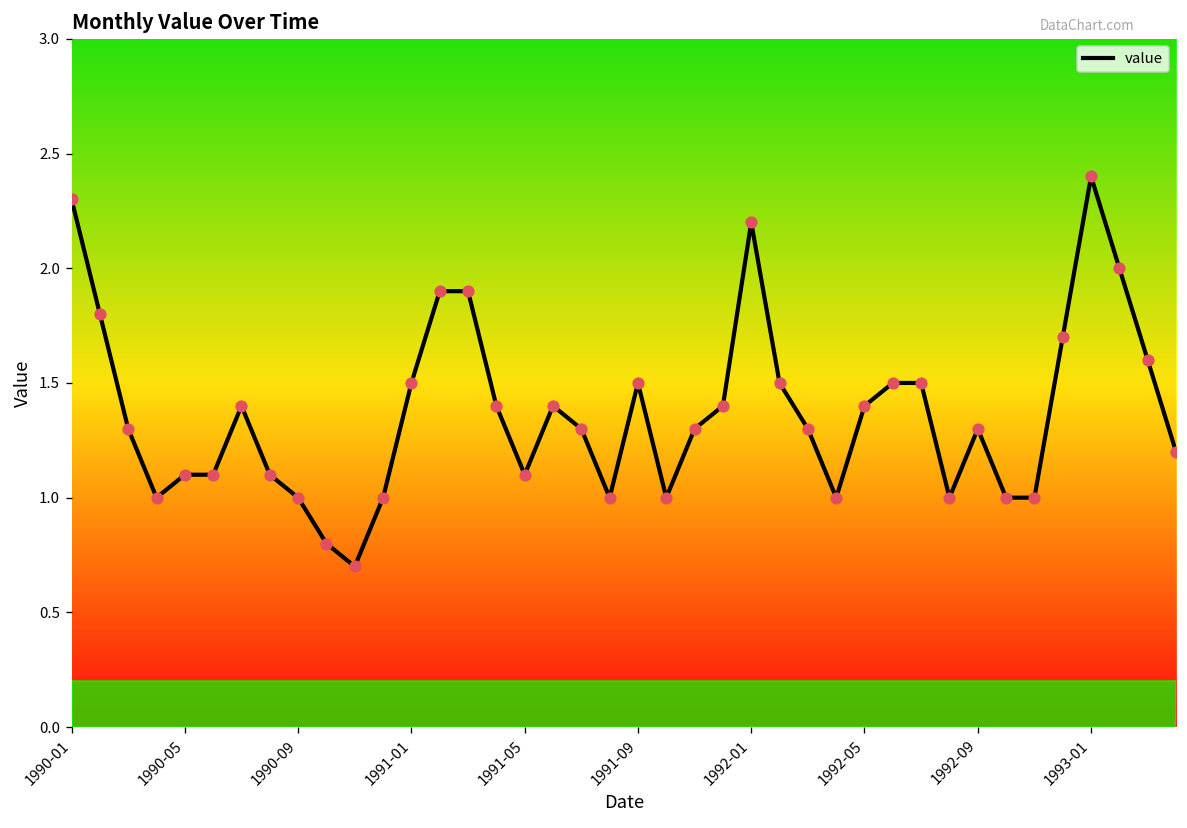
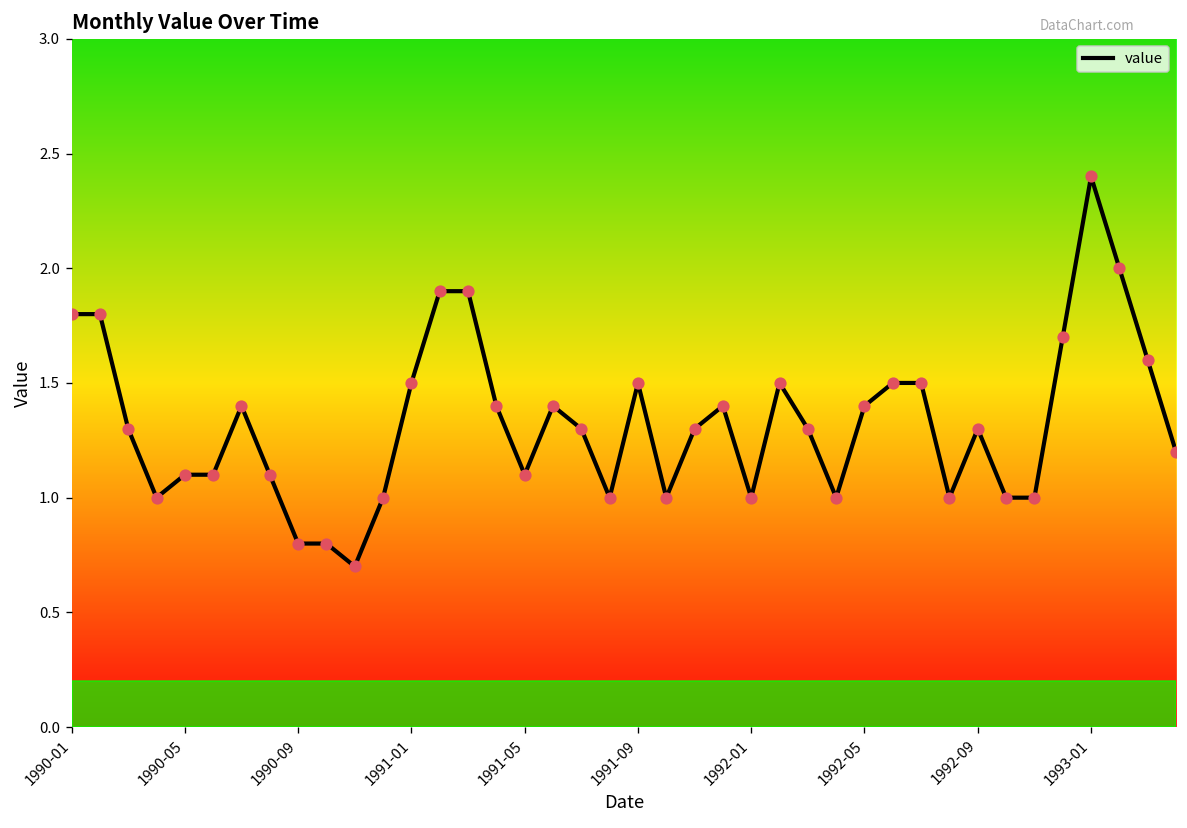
  {
-   "1990-01": 2.3,
+   "1990-01": 1.8,
    "1990-05": 1.1,
-   "1990-09": 1.0,
+   "1990-09": 0.8,
    "1991-01": 1.5,
    "1991-05": 1.1,
    "1991-09": 1.5,
-   "1992-01": 2.2,
+   "1992-01": 1.0,
    "1992-05": 1.4,
    "1992-09": 1.3,
    "1993-01": 2.4
  }
